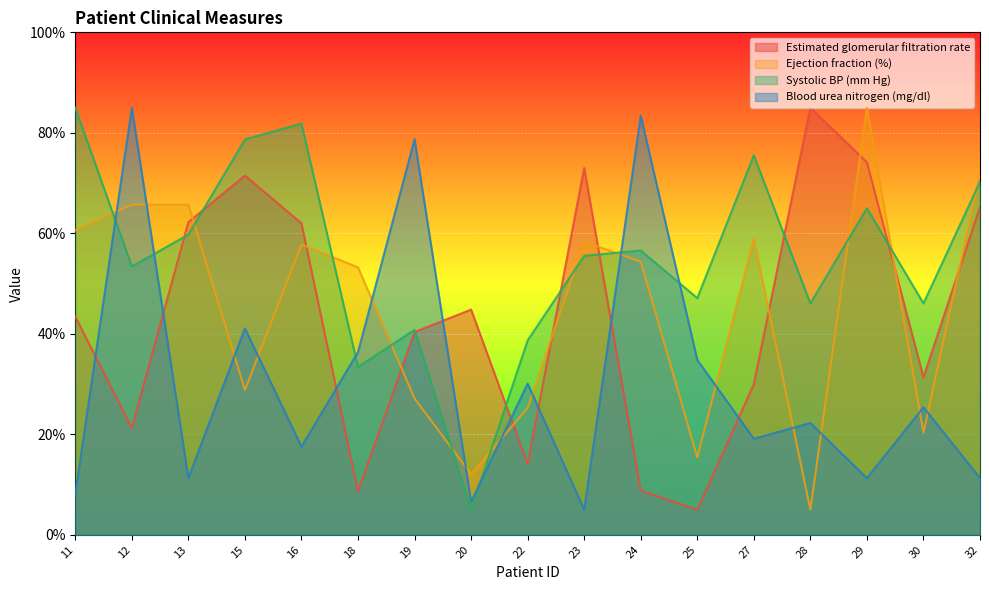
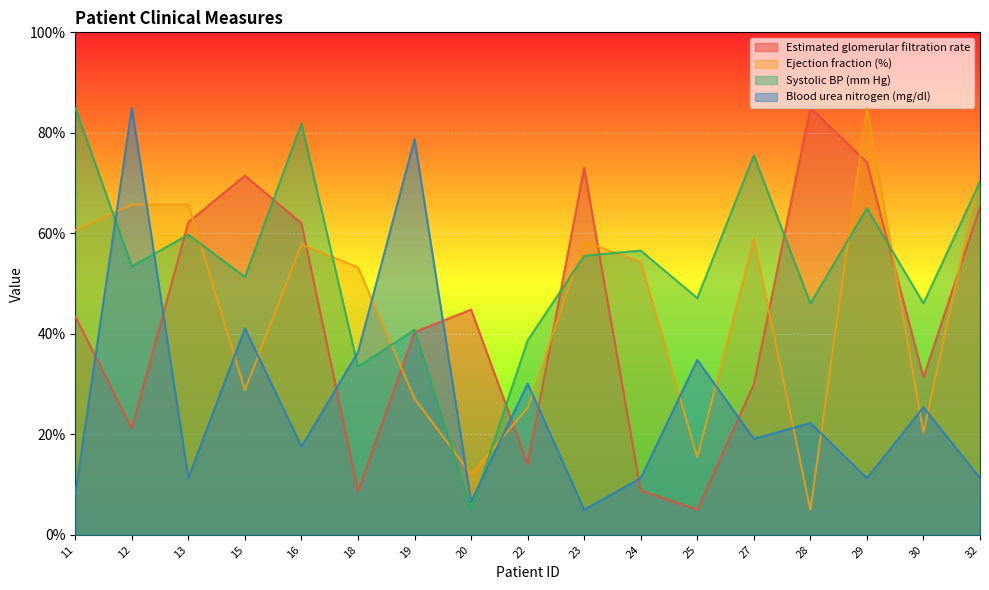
  {
    "Systolic BP (mm Hg)": {
      "11": "85%",
      "12": "53%",
      "13": "60%",
-     "15": "79%",
+     "15": "51%",
      "16": "82%",
      "18": "33%",
      "20": "5%",
      "22": "39%",
      "23": "56%",
      "24": "57%",
      "25": "47%",
      "27": "76%",
      "28": "46%",
      "29": "65%",
      "30": "46%",
      "32": "70%"
    },
    "Blood urea nitrogen (mg/dl)": {
      "11": "8%",
      "12": "85%",
      "13": "11%",
      "15": "41%",
      "16": "18%",
      "18": "36%",
      "19": "79%",
      "20": "7%",
      "22": "30%",
      "23": "5%",
-     "24": "83%",
+     "24": "11%",
      "25": "35%",
      "27": "19%",
      "28": "22%",
      "29": "11%",
      "30": "25%",
      "32": "11%"
    }
  }
